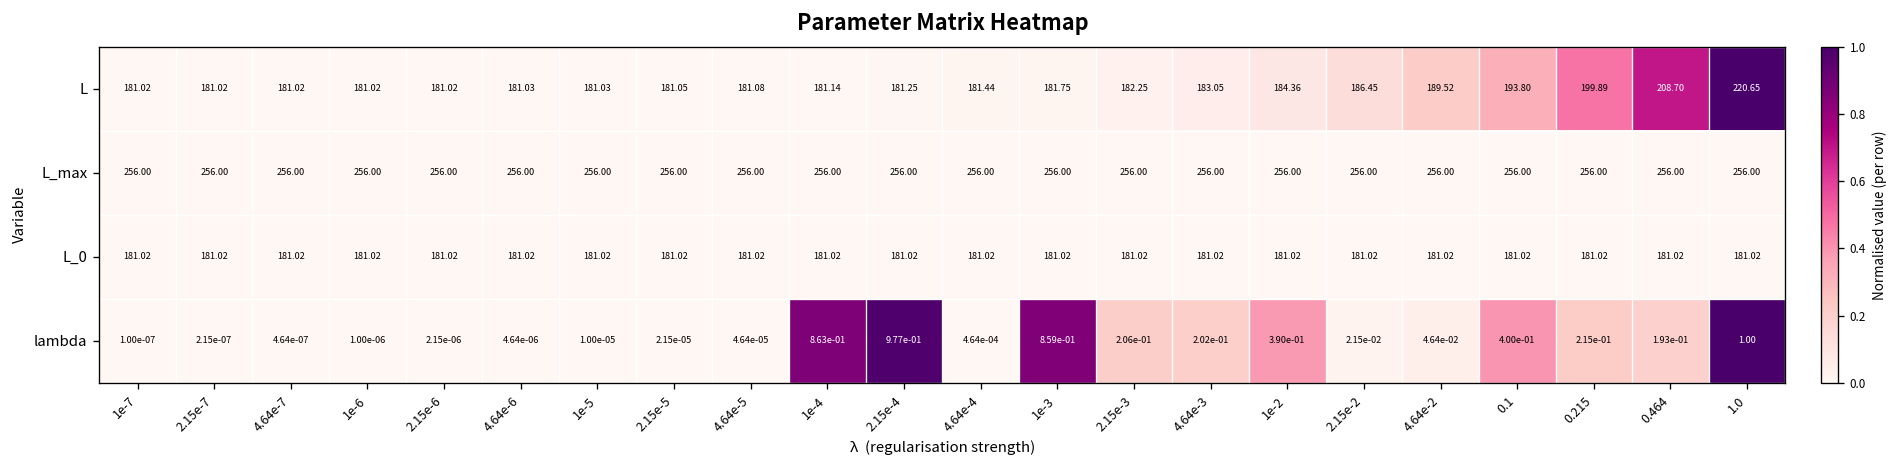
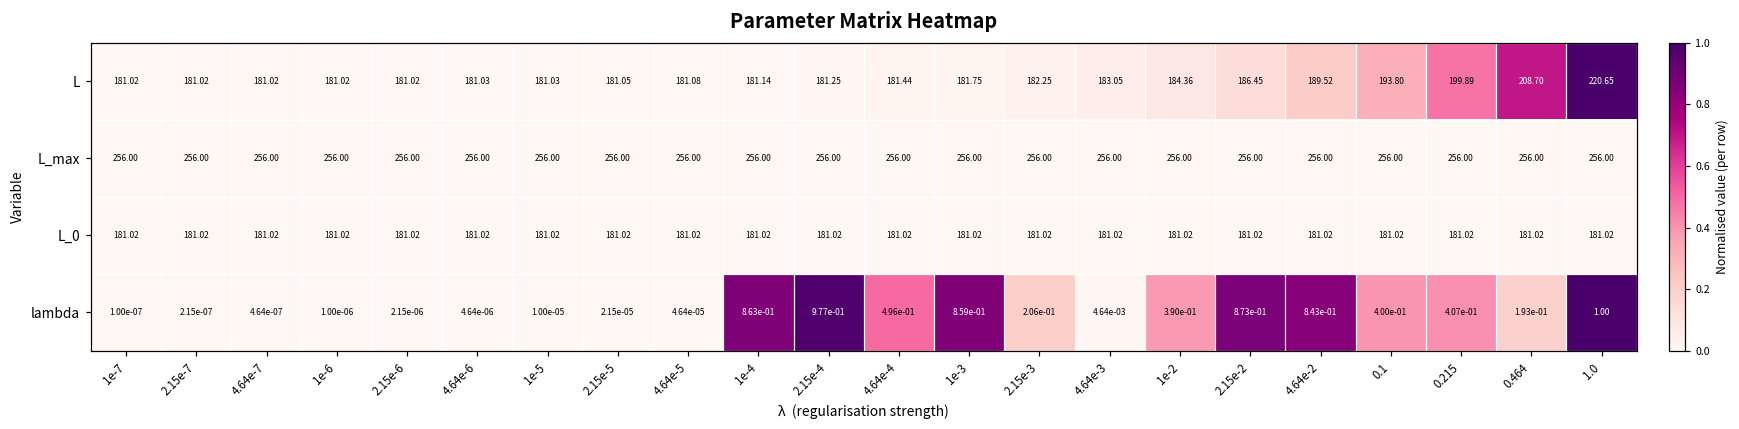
  {
    "L": {
      "1e-7": "181.02",
      "2.15e-7": "181.02",
      "4.64e-7": "181.02",
      "1e-6": "181.02",
      "2.15e-6": "181.02",
      "4.64e-6": "181.03",
      "1e-5": "181.03",
      "2.15e-5": "181.05",
      "4.64e-5": "181.08",
      "1e-4": "181.14",
      "2.15e-4": "181.25",
      "4.64e-4": "181.44",
      "1e-3": "181.75",
      "2.15e-3": "182.25",
      "4.64e-3": "183.05",
      "1e-2": "184.36",
      "2.15e-2": "186.45",
      "4.64e-2": "189.52",
      "0.1": "193.80",
      "0.215": "199.89",
      "0.464": "208.70",
      "1.0": "220.65"
    },
    "L_max": {
      "1e-7": "256.00",
      "2.15e-7": "256.00",
      "4.64e-7": "256.00",
      "1e-6": "256.00",
      "2.15e-6": "256.00",
      "4.64e-6": "256.00",
      "1e-5": "256.00",
      "2.15e-5": "256.00",
      "4.64e-5": "256.00",
      "1e-4": "256.00",
      "2.15e-4": "256.00",
      "4.64e-4": "256.00",
      "1e-3": "256.00",
      "2.15e-3": "256.00",
      "4.64e-3": "256.00",
      "1e-2": "256.00",
      "2.15e-2": "256.00",
      "4.64e-2": "256.00",
      "0.1": "256.00",
      "0.215": "256.00",
      "0.464": "256.00",
      "1.0": "256.00"
    },
    "L_0": {
      "1e-7": "181.02",
      "2.15e-7": "181.02",
      "4.64e-7": "181.02",
      "1e-6": "181.02",
      "2.15e-6": "181.02",
      "4.64e-6": "181.02",
      "1e-5": "181.02",
      "2.15e-5": "181.02",
      "4.64e-5": "181.02",
      "1e-4": "181.02",
      "2.15e-4": "181.02",
      "4.64e-4": "181.02",
      "1e-3": "181.02",
      "2.15e-3": "181.02",
      "4.64e-3": "181.02",
      "1e-2": "181.02",
      "2.15e-2": "181.02",
      "4.64e-2": "181.02",
      "0.1": "181.02",
      "0.215": "181.02",
      "0.464": "181.02",
      "1.0": "181.02"
    },
    "lambda": {
      "1e-7": "1.00e-07",
      "2.15e-7": "2.15e-07",
      "4.64e-7": "4.64e-07",
      "1e-6": "1.00e-06",
      "2.15e-6": "2.15e-06",
      "4.64e-6": "4.64e-06",
      "1e-5": "1.00e-05",
      "2.15e-5": "2.15e-05",
      "4.64e-5": "4.64e-05",
      "1e-4": "8.63e-01",
      "2.15e-4": "9.77e-01",
-     "4.64e-4": "4.64e-04",
+     "4.64e-4": "4.96e-01",
      "1e-3": "8.59e-01",
      "2.15e-3": "2.06e-01",
-     "4.64e-3": "2.02e-01",
+     "4.64e-3": "4.64e-03",
      "1e-2": "3.90e-01",
-     "2.15e-2": "2.15e-02",
-     "4.64e-2": "4.64e-02",
+     "2.15e-2": "8.73e-01",
+     "4.64e-2": "8.43e-01",
      "0.1": "4.00e-01",
-     "0.215": "2.15e-01",
+     "0.215": "4.07e-01",
      "0.464": "1.93e-01",
      "1.0": "1.00"
    }
  }
